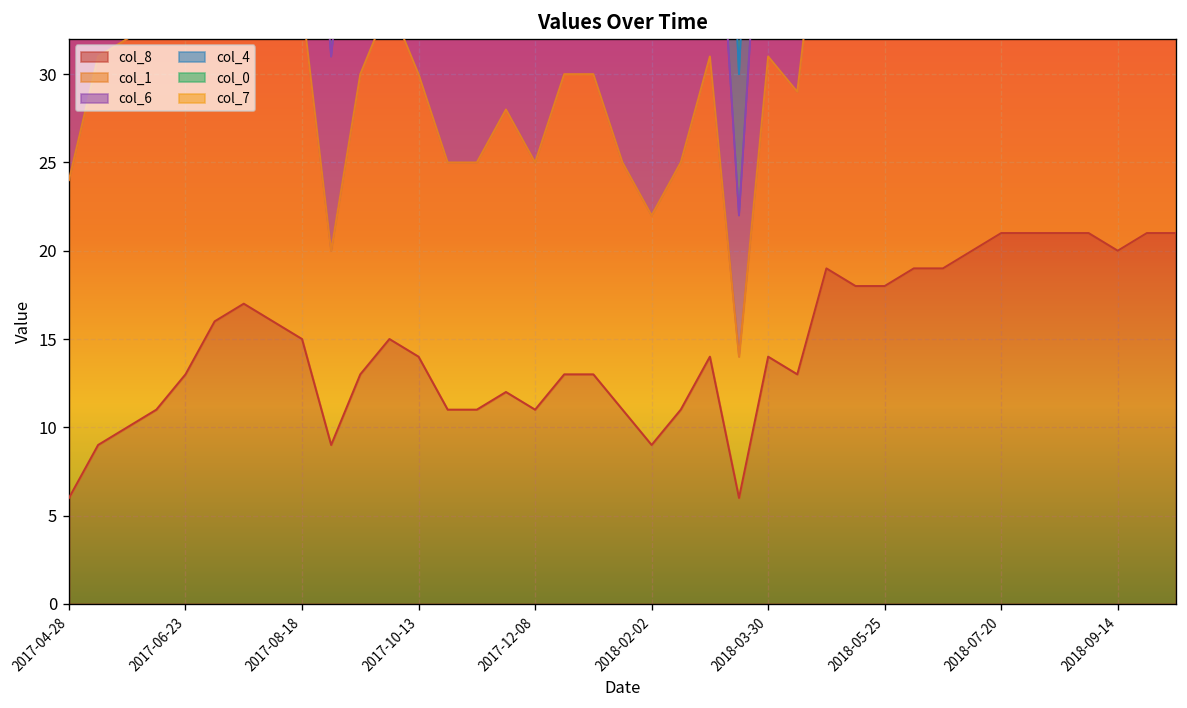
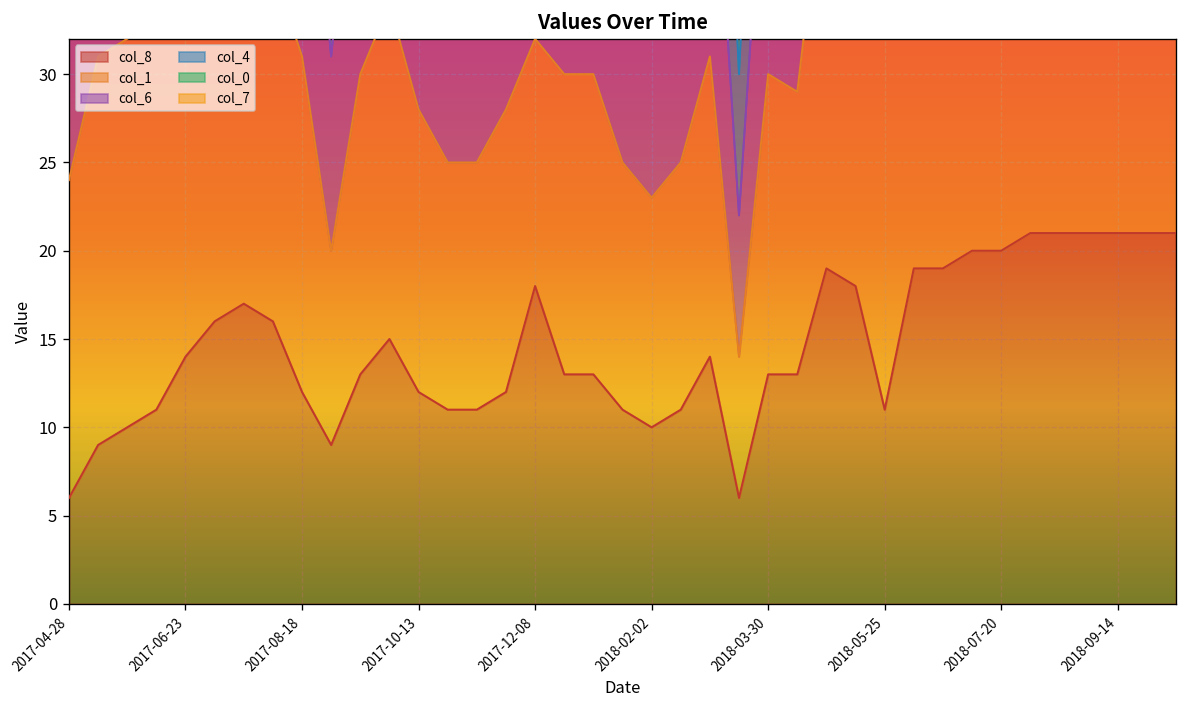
  {
    "col_8": {
      "2017-04-28": 6,
-     "2017-06-23": 13,
-     "2017-08-18": 15,
-     "2017-10-13": 14,
-     "2017-12-08": 11,
-     "2018-02-02": 9,
-     "2018-03-30": 14,
-     "2018-05-25": 18,
-     "2018-07-20": 21,
-     "2018-09-14": 20
+     "2017-06-23": 14,
+     "2017-08-18": 12,
+     "2017-10-13": 12,
+     "2017-12-08": 18,
+     "2018-02-02": 10,
+     "2018-03-30": 13,
+     "2018-05-25": 11,
+     "2018-07-20": 20,
+     "2018-09-14": 21
    }
  }
